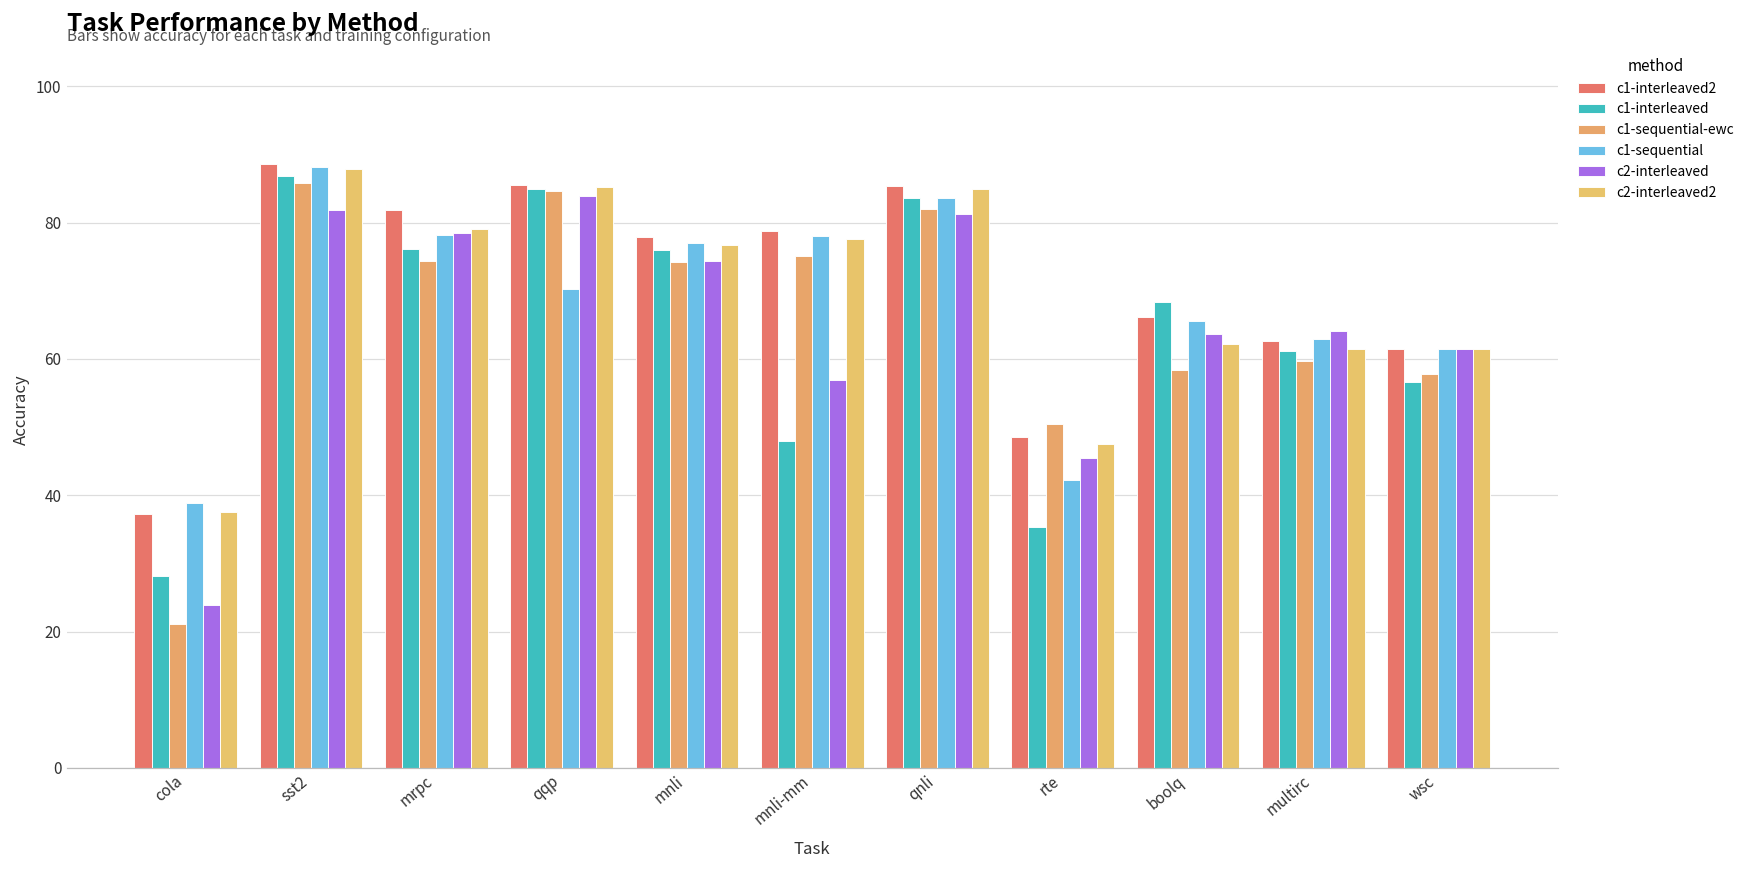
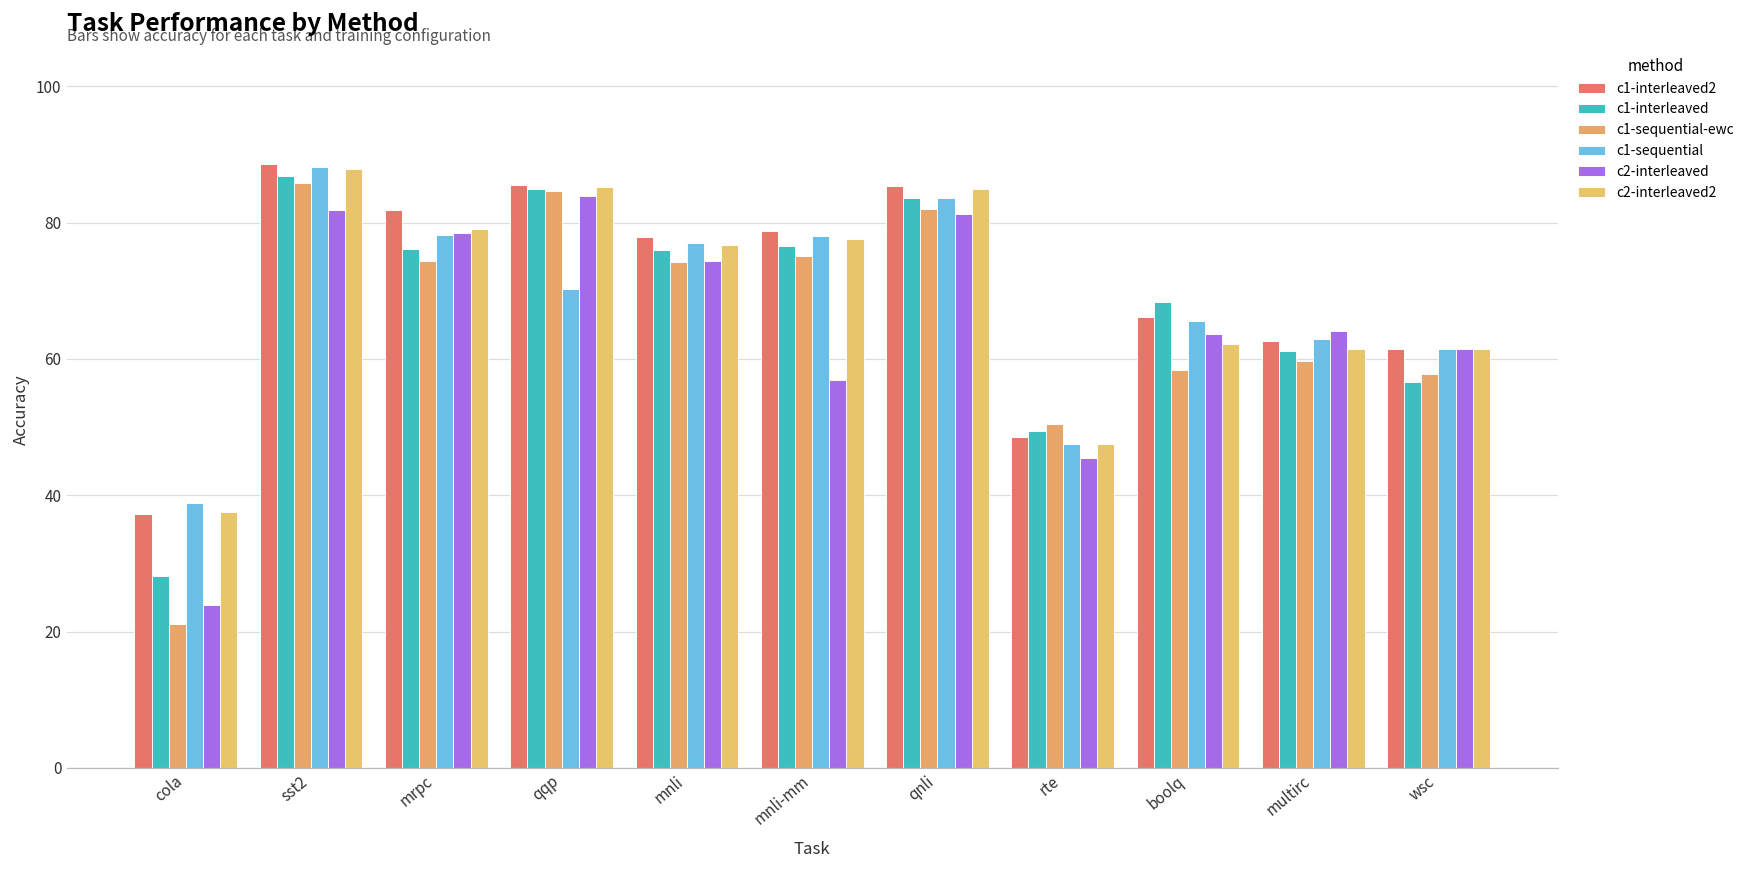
  {
    "c1-interleaved": {
      "cola": 28,
      "sst2": 87,
      "mrpc": 76,
      "qqp": 85,
      "mnli": 76,
-     "mnli-mm": 48,
+     "mnli-mm": 77,
      "qnli": 84,
-     "rte": 35,
+     "rte": 49,
      "boolq": 68,
      "multirc": 61,
      "wsc": 57
    },
    "c1-sequential": {
      "cola": 39,
      "sst2": 88,
      "mrpc": 78,
      "qqp": 70,
      "mnli": 77,
      "mnli-mm": 78,
      "qnli": 84,
-     "rte": 42,
+     "rte": 47,
      "boolq": 66,
      "multirc": 63,
      "wsc": 61
    },
    "c2-interleaved": {
      "cola": 24,
      "sst2": 82,
      "mrpc": 79,
      "qqp": 84,
      "mnli": 74,
      "mnli-mm": 57,
      "qnli": 81,
      "rte": 45,
      "boolq": 64,
      "multirc": 64,
      "wsc": 61
    }
  }
